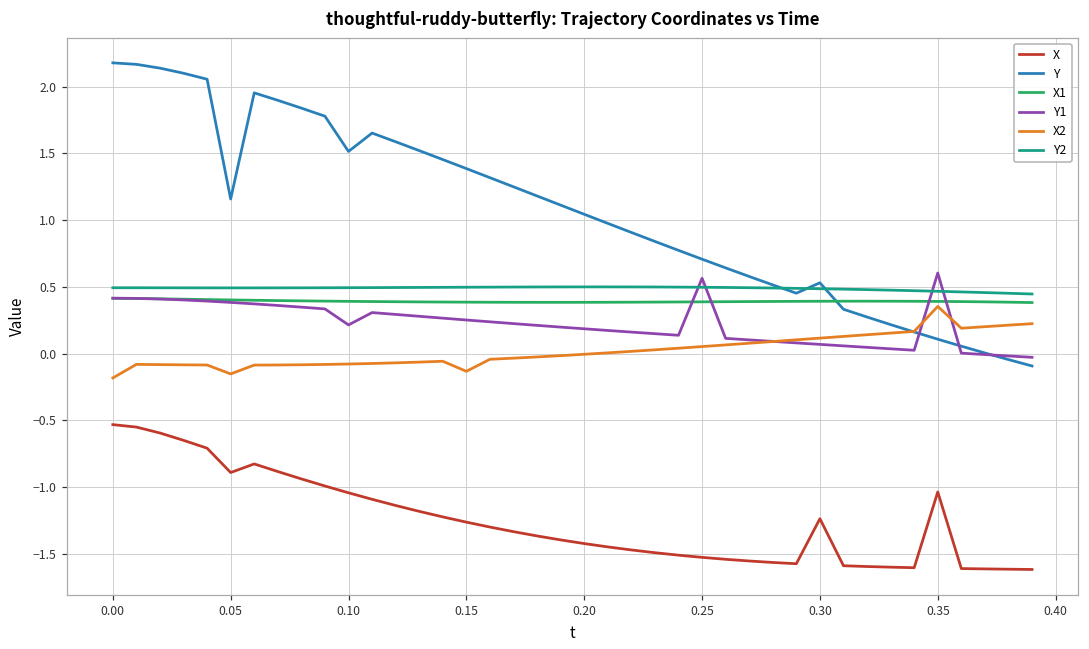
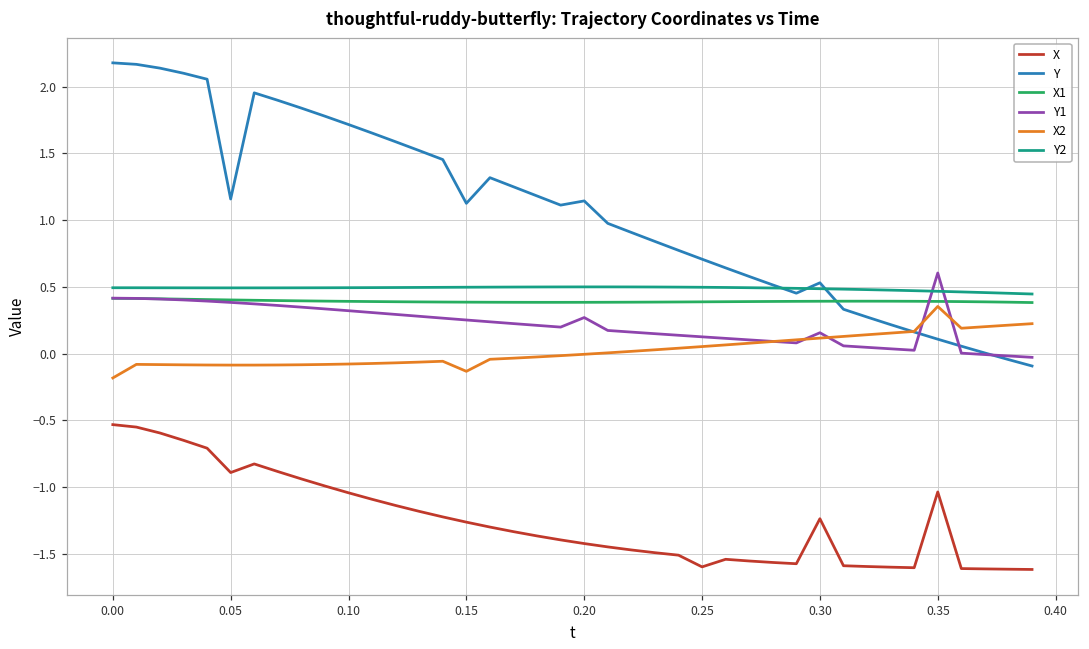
  {
    "X": {
      "0.00": -0.53,
      "0.05": -0.89,
      "0.10": -1.04,
      "0.15": -1.26,
      "0.20": -1.42,
-     "0.25": -1.53,
+     "0.25": -1.60,
      "0.30": -1.24,
      "0.35": -1.04
    },
    "Y": {
      "0.00": 2.18,
      "0.05": 1.16,
-     "0.10": 1.51,
-     "0.15": 1.39,
-     "0.20": 1.04,
+     "0.10": 1.72,
+     "0.15": 1.13,
+     "0.20": 1.14,
      "0.25": 0.71,
      "0.30": 0.53,
      "0.35": 0.11
    },
    "Y1": {
-     "0.10": 0.22,
+     "0.10": 0.32,
      "0.15": 0.25,
-     "0.20": 0.19,
-     "0.25": 0.56,
-     "0.30": 0.07,
+     "0.20": 0.27,
+     "0.25": 0.13,
+     "0.30": 0.16,
      "0.35": 0.60
    },
    "X2": {
      "0.00": -0.18,
-     "0.05": -0.15,
+     "0.05": -0.09,
      "0.10": -0.08,
      "0.15": -0.13,
      "0.20": 0.00,
      "0.25": 0.05,
      "0.30": 0.12,
      "0.35": 0.35
    }
  }
